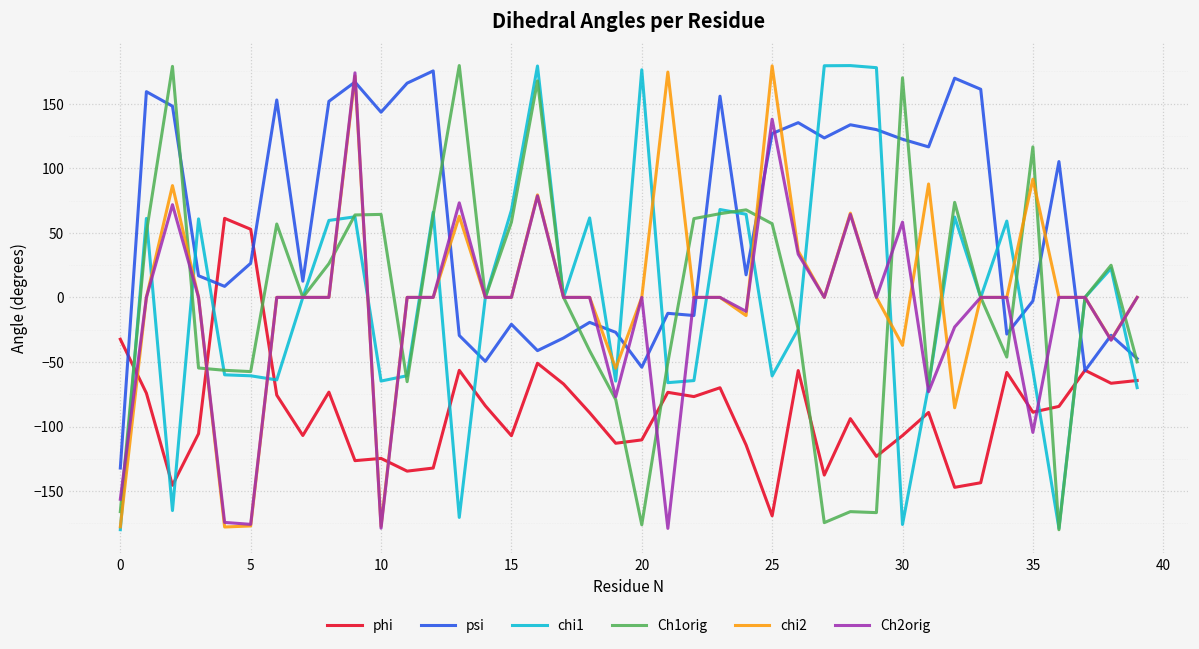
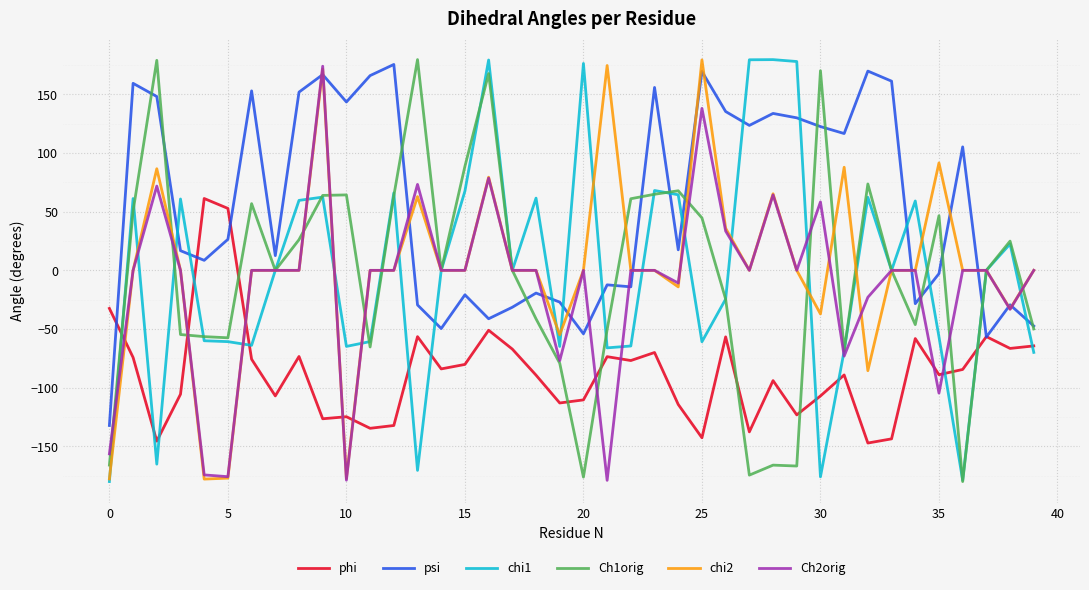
  {
    "phi": {
      "0": -32,
      "5": 53,
      "10": -125,
-     "15": -107,
+     "15": -80,
      "20": -110,
-     "25": -169,
+     "25": -143,
      "30": -107,
      "35": -89
    },
    "psi": {
      "0": -132,
      "5": 26,
      "10": 143,
      "15": -21,
      "20": -54,
-     "25": 127,
+     "25": 169,
      "30": 122,
      "35": -3
    },
    "chi1": {
      "0": -180,
      "5": -61,
      "10": -65,
      "15": 68,
      "20": 176,
      "25": -61,
      "30": -176,
      "35": -57
    },
    "Ch1orig": {
      "0": -166,
      "5": -57,
      "10": 64,
-     "15": 58,
+     "15": 89,
      "20": -176,
-     "25": 57,
+     "25": 45,
      "30": 170,
-     "35": 117
+     "35": 47
    },
    "chi2": {
      "0": -178,
      "25": 179,
      "30": -37,
      "35": 92
    },
    "Ch2orig": {
      "0": -156,
      "25": 138,
      "30": 58,
      "35": -105
    }
  }
